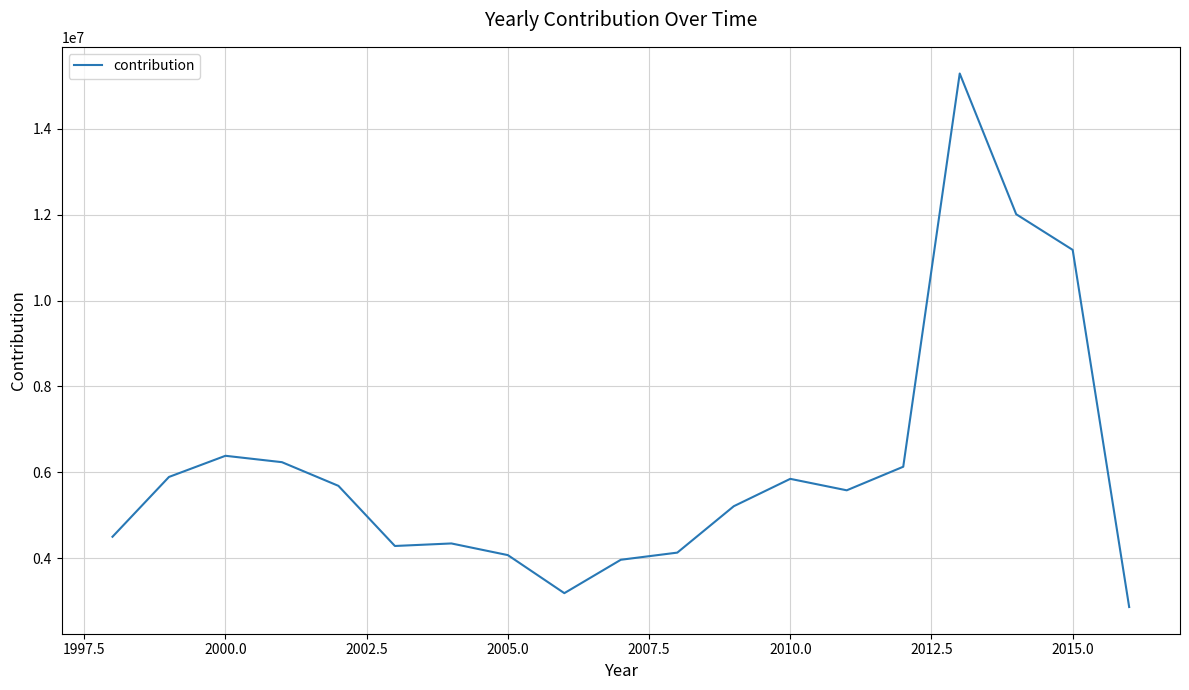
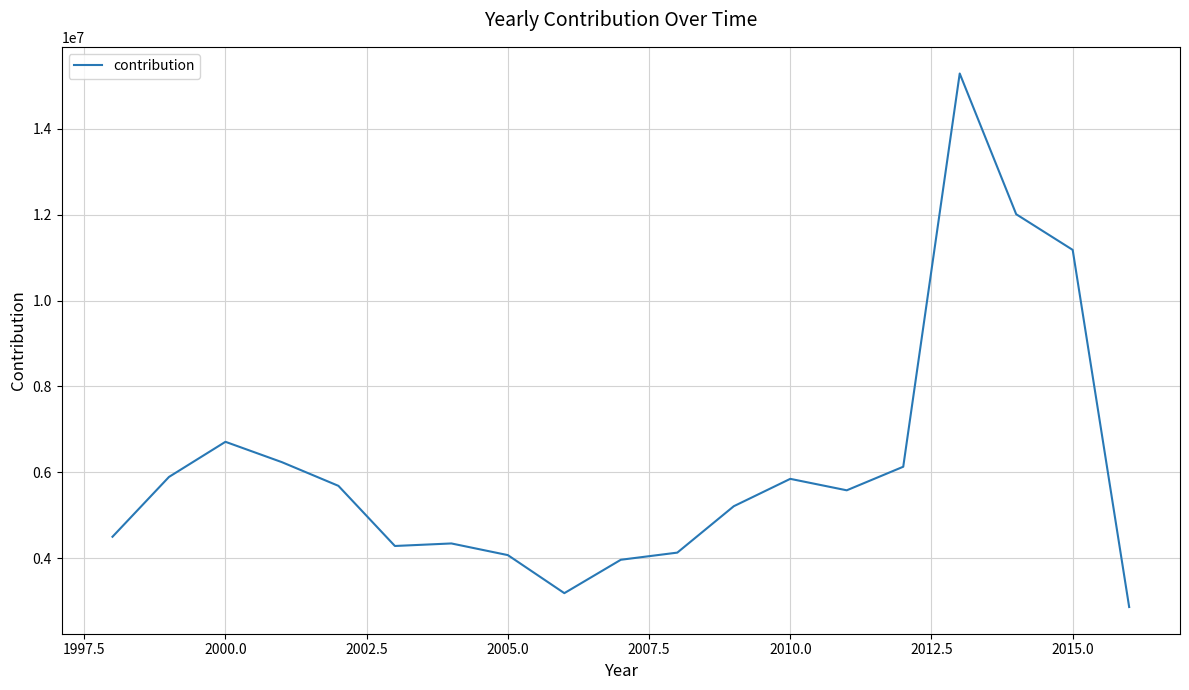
  {
-   "2000.0": 6400000,
+   "2000.0": 6700000,
    "2005.0": 4100000,
    "2010.0": 5800000,
    "2015.0": 11200000
  }
